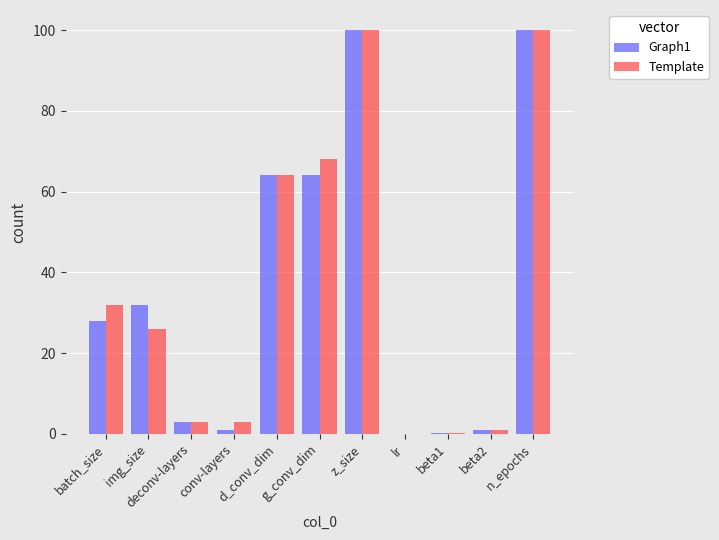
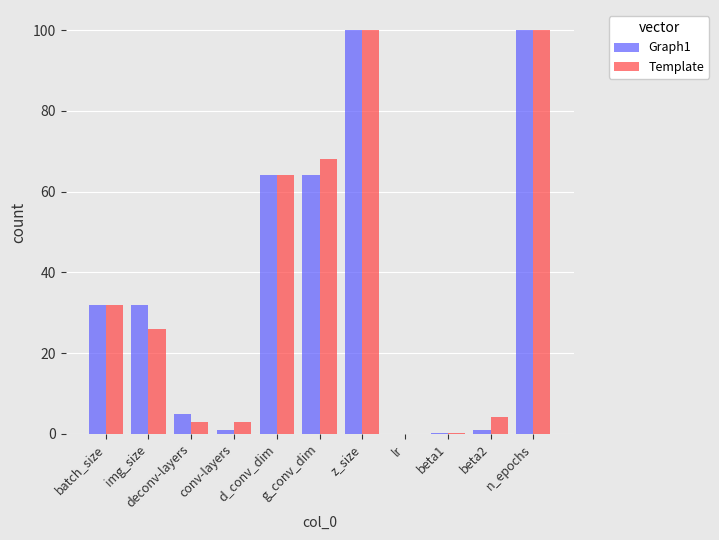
  {
    "Graph1": {
-     "batch_size": 28,
+     "batch_size": 32,
      "img_size": 32,
-     "deconv-layers": 3,
+     "deconv-layers": 5,
      "conv-layers": 1,
      "d_conv_dim": 64,
      "g_conv_dim": 64,
      "z_size": 100,
      "beta2": 1,
      "n_epochs": 100
    },
    "Template": {
      "batch_size": 32,
      "img_size": 26,
      "deconv-layers": 3,
      "conv-layers": 3,
      "d_conv_dim": 64,
      "g_conv_dim": 68,
      "z_size": 100,
-     "beta2": 1,
+     "beta2": 4,
      "n_epochs": 100
    }
  }
